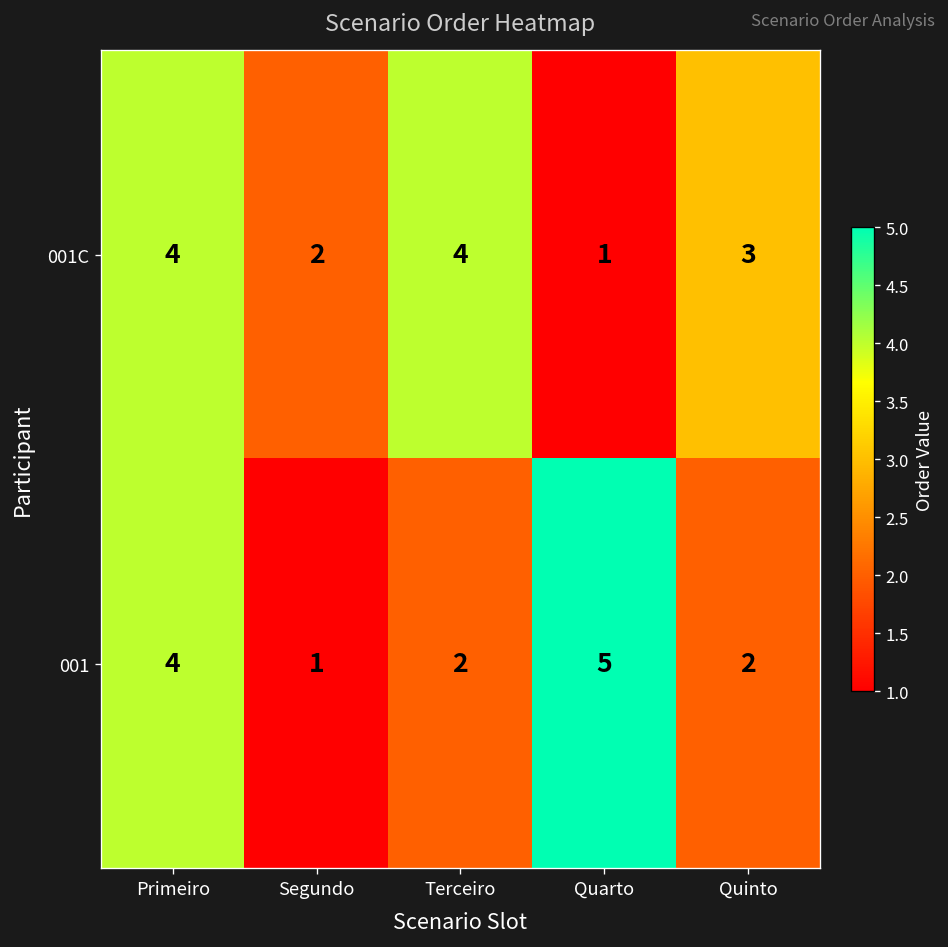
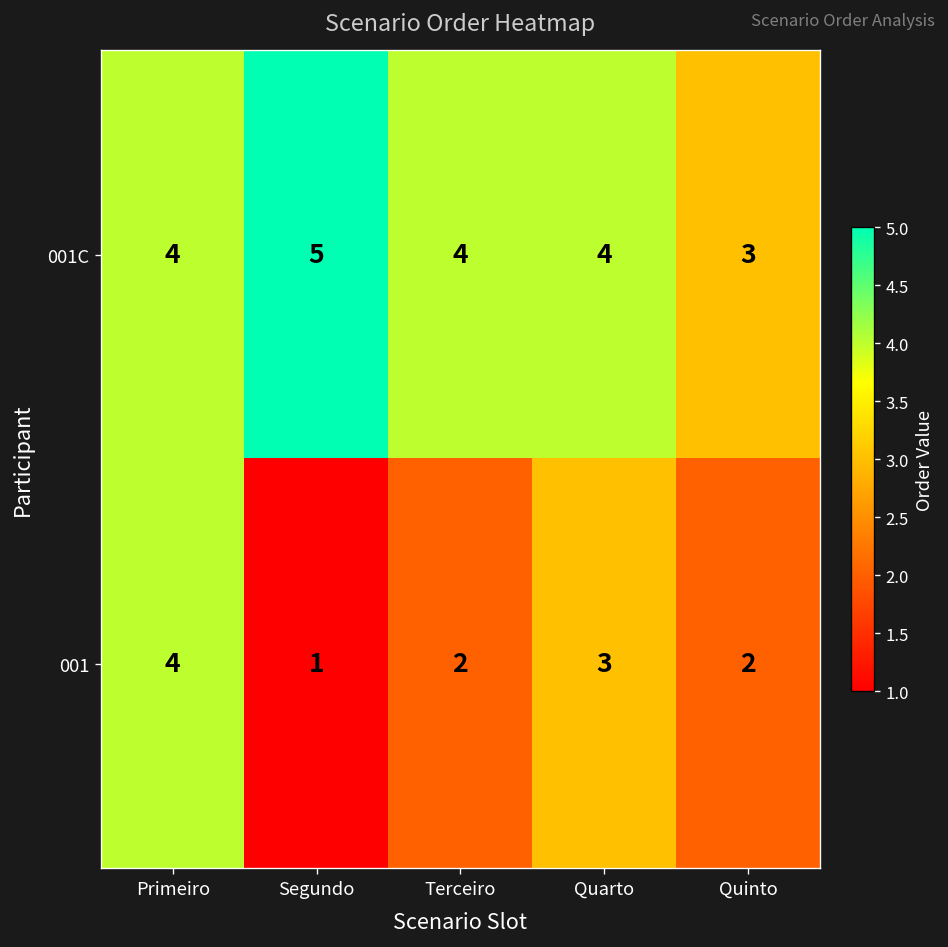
  {
    "001C": {
      "Primeiro": 4,
-     "Segundo": 2,
+     "Segundo": 5,
      "Terceiro": 4,
-     "Quarto": 1,
+     "Quarto": 4,
      "Quinto": 3
    },
    "001": {
      "Primeiro": 4,
      "Segundo": 1,
      "Terceiro": 2,
-     "Quarto": 5,
+     "Quarto": 3,
      "Quinto": 2
    }
  }
